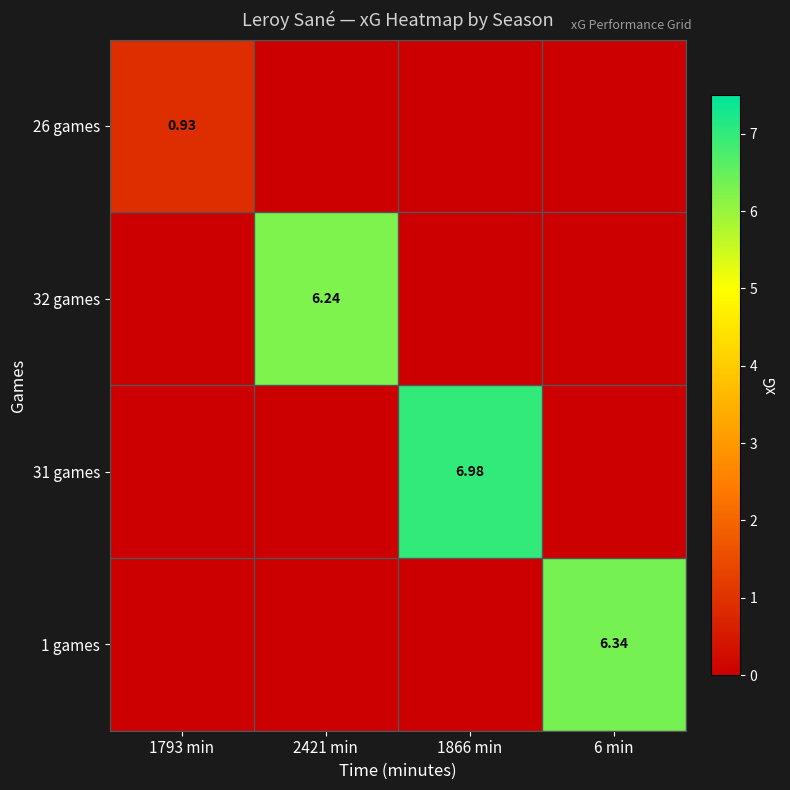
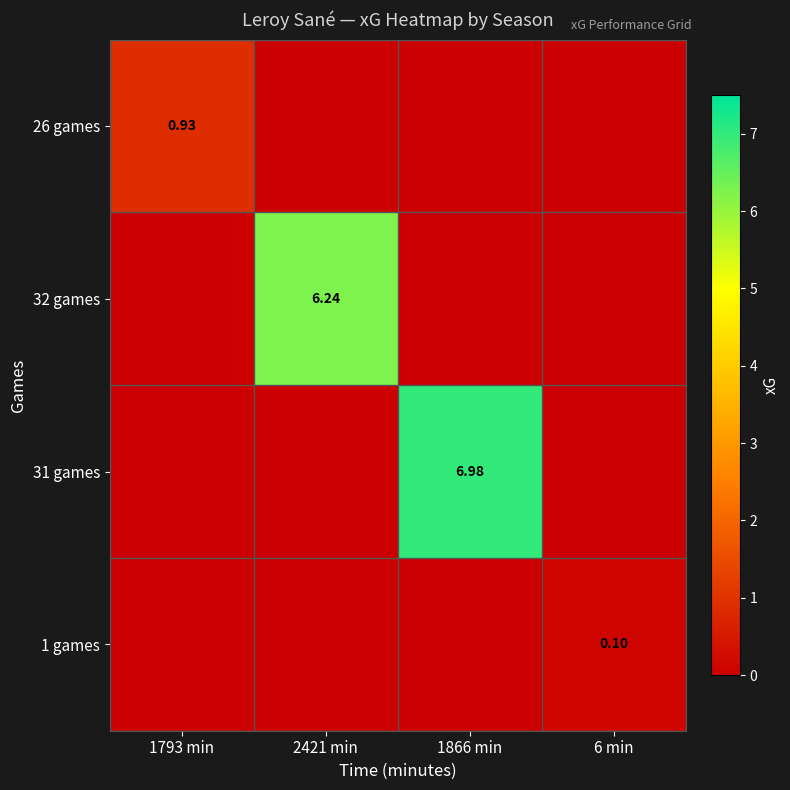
  {
    "26 games": {
      "1793 min": 0.93
    },
    "32 games": {
      "2421 min": 6.24
    },
    "31 games": {
      "1866 min": 6.98
    },
    "1 games": {
-     "6 min": 6.34
+     "6 min": 0.10
    }
  }
